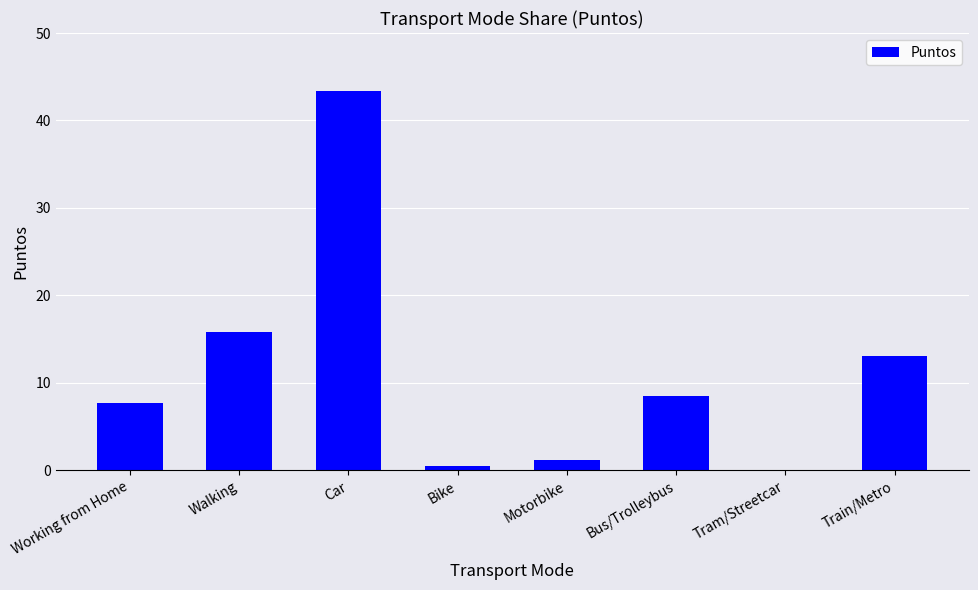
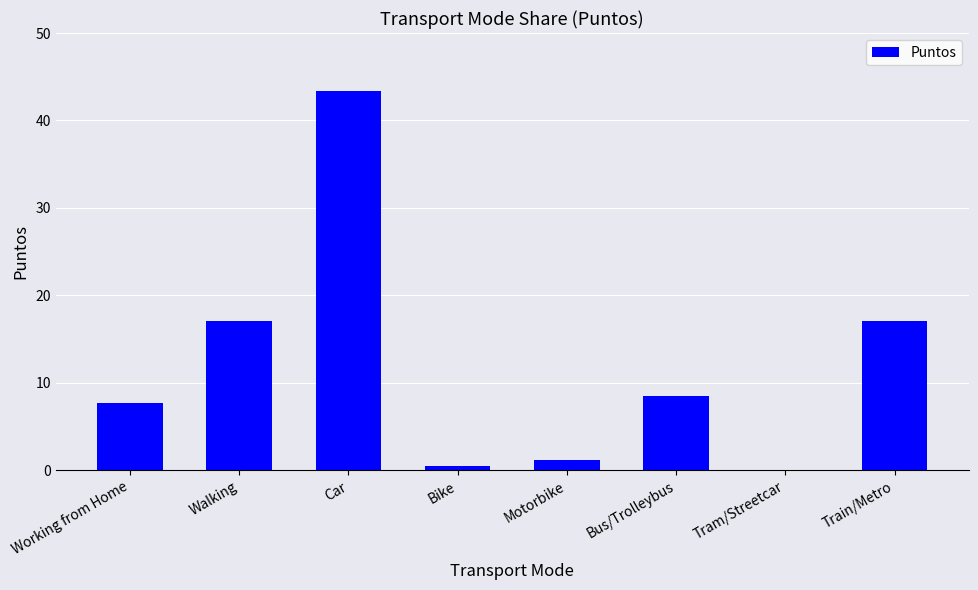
  {
    "Working from Home": 8,
-   "Walking": 16,
+   "Walking": 17,
    "Car": 43,
    "Bike": 1,
    "Motorbike": 1,
    "Bus/Trolleybus": 9,
    "Tram/Streetcar": 0,
-   "Train/Metro": 13
+   "Train/Metro": 17
  }
